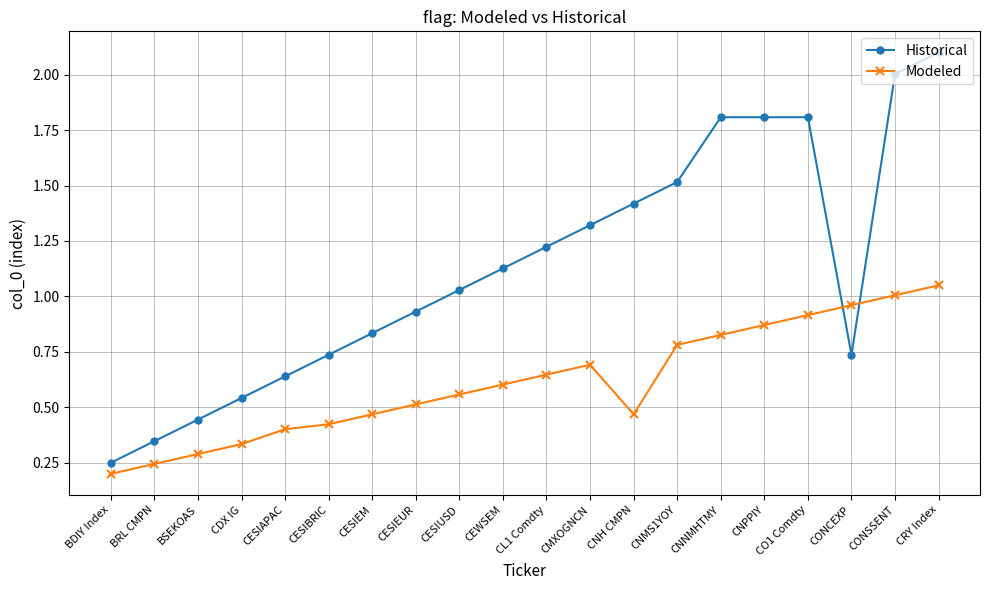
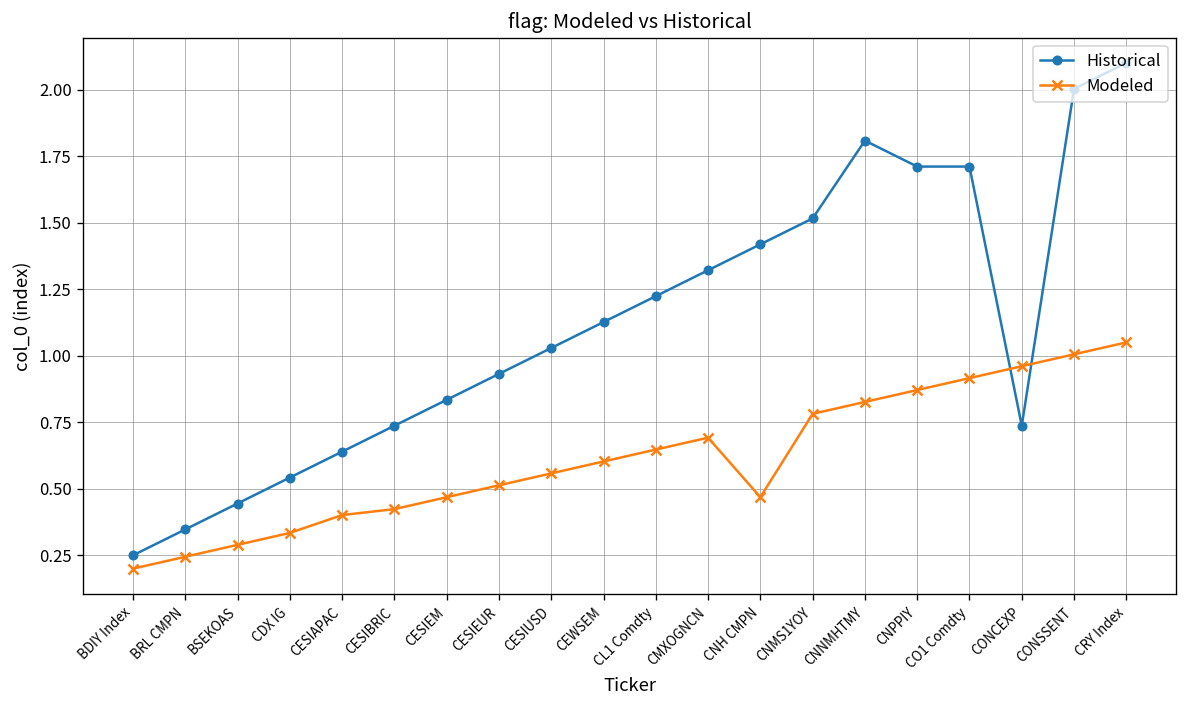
  {
    "Historical": {
      "BDIY Index": 0.25,
      "BRL CMPN": 0.35,
      "BSEKOAS": 0.44,
      "CDX IG": 0.54,
      "CESIAPAC": 0.64,
      "CESIBRIC": 0.74,
      "CESIEM": 0.83,
      "CESIEUR": 0.93,
      "CESIUSD": 1.03,
      "CEWSEM": 1.13,
      "CL1 Comdty": 1.22,
      "CMXOGNCN": 1.32,
      "CNH CMPN": 1.42,
      "CNMS1YOY": 1.52,
      "CNNMHTMY": 1.81,
-     "CNPPIY": 1.81,
-     "CO1 Comdty": 1.81,
+     "CNPPIY": 1.71,
+     "CO1 Comdty": 1.71,
      "CONCEXP": 0.74
    },
    "Modeled": {
      "BDIY Index": 0.20,
      "BRL CMPN": 0.24,
      "BSEKOAS": 0.29,
      "CDX IG": 0.33,
      "CESIAPAC": 0.40,
      "CESIBRIC": 0.42,
      "CESIEM": 0.47,
      "CESIEUR": 0.51,
      "CESIUSD": 0.56,
      "CEWSEM": 0.60,
      "CL1 Comdty": 0.65,
      "CMXOGNCN": 0.69,
      "CNH CMPN": 0.47,
      "CNMS1YOY": 0.78,
      "CNNMHTMY": 0.83,
      "CNPPIY": 0.87,
      "CO1 Comdty": 0.92,
      "CONCEXP": 0.96,
      "CONSSENT": 1.01,
      "CRY Index": 1.05
    }
  }
